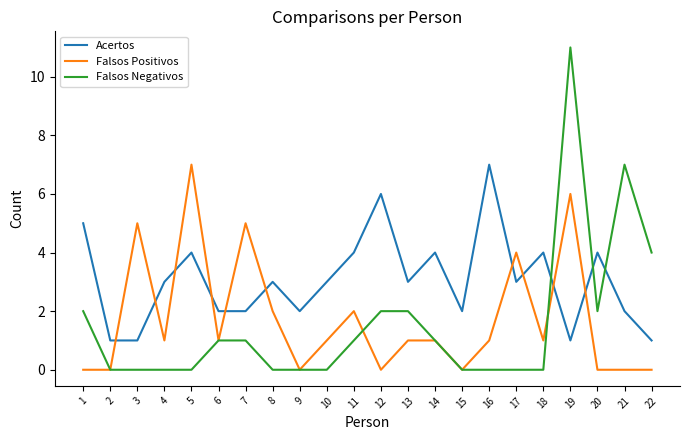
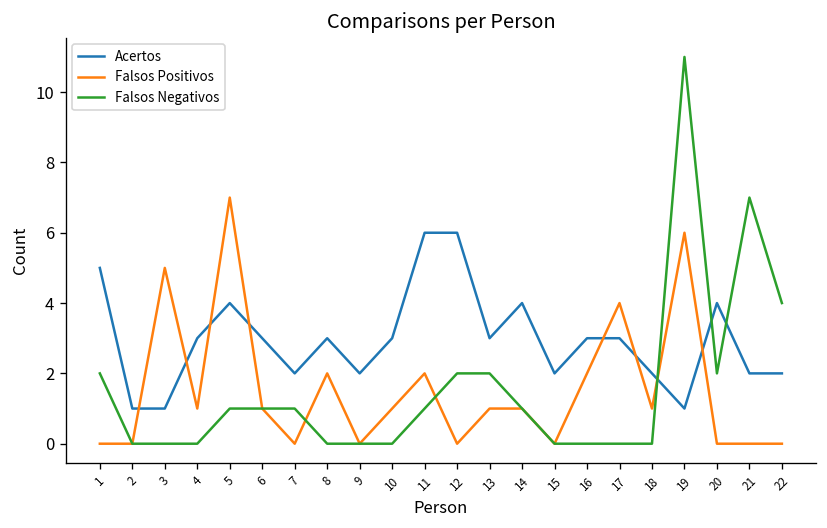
  {
    "Acertos": {
      "1": 5,
      "2": 1,
      "3": 1,
      "4": 3,
      "5": 4,
-     "6": 2,
+     "6": 3,
      "7": 2,
      "8": 3,
      "9": 2,
      "10": 3,
-     "11": 4,
+     "11": 6,
      "12": 6,
      "13": 3,
      "14": 4,
      "15": 2,
-     "16": 7,
+     "16": 3,
      "17": 3,
-     "18": 4,
+     "18": 2,
      "19": 1,
      "20": 4,
      "21": 2,
-     "22": 1
+     "22": 2
    },
    "Falsos Positivos": {
      "1": 0,
      "3": 5,
      "4": 1,
      "5": 7,
-     "7": 5,
+     "7": 0,
      "8": 2,
      "10": 1,
      "11": 2,
      "12": 0,
      "13": 1,
-     "16": 1,
+     "16": 2,
      "17": 4,
      "18": 1,
      "19": 6,
      "20": 0,
      "21": 0,
      "22": 0
    },
    "Falsos Negativos": {
      "1": 2,
      "3": 0,
      "4": 0,
-     "5": 0,
+     "5": 1,
      "7": 1,
      "8": 0,
      "10": 0,
      "11": 1,
      "12": 2,
      "13": 2,
      "16": 0,
      "17": 0,
      "18": 0,
      "19": 11,
      "20": 2,
      "21": 7,
      "22": 4
    }
  }
